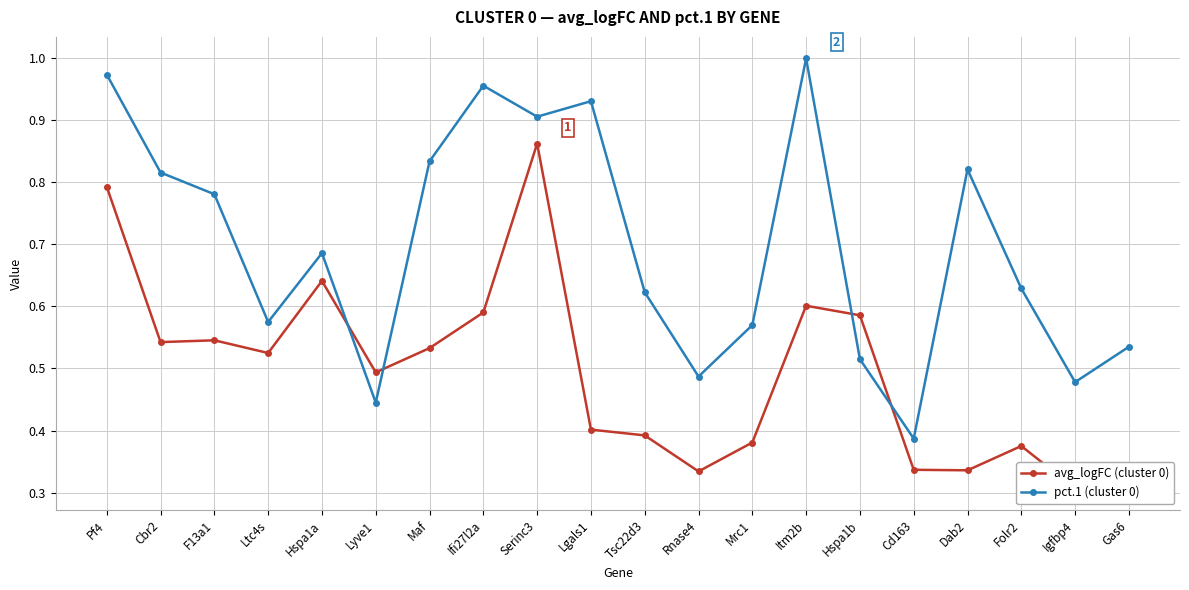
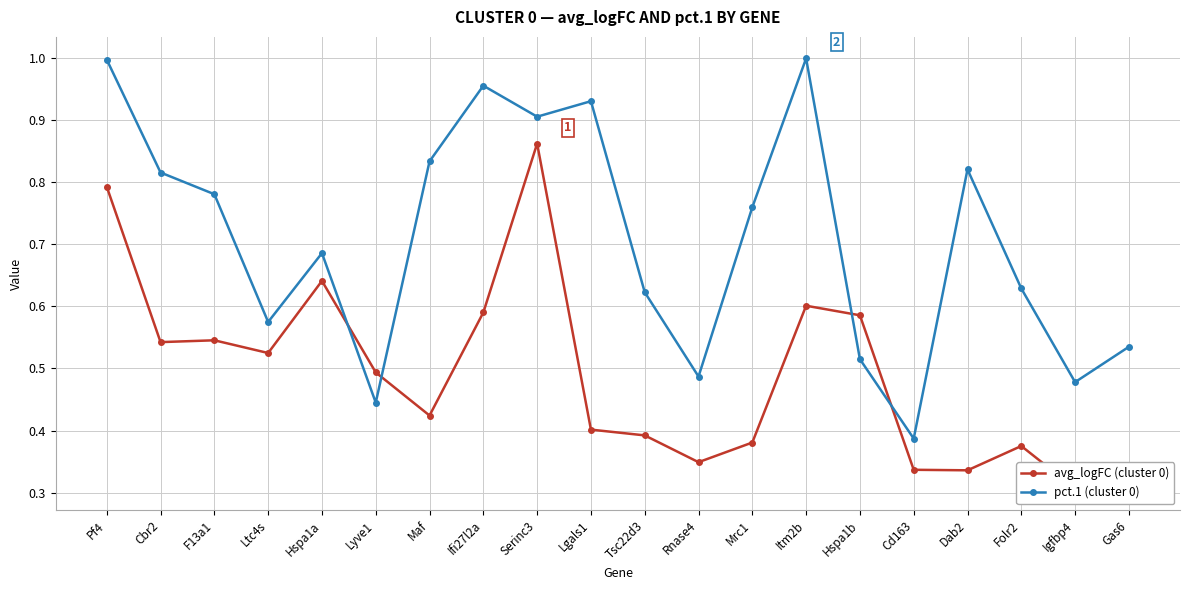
  {
    "avg_logFC (cluster 0)": {
      "Pf4": 0.79,
      "Cbr2": 0.54,
      "F13a1": 0.55,
      "Ltc4s": 0.52,
      "Hspa1a": 0.64,
      "Lyve1": 0.49,
-     "Maf": 0.53,
+     "Maf": 0.42,
      "Ifi27l2a": 0.59,
      "Lgals1": 0.40,
      "Tsc22d3": 0.39,
-     "Rnase4": 0.33,
+     "Rnase4": 0.35,
      "Mrc1": 0.38,
      "Itm2b": 0.60,
      "Hspa1b": 0.59,
      "Cd163": 0.34,
      "Dab2": 0.34,
      "Folr2": 0.37
    },
    "pct.1 (cluster 0)": {
-     "Pf4": 0.97,
+     "Pf4": 1.00,
      "Cbr2": 0.82,
      "F13a1": 0.78,
      "Ltc4s": 0.58,
      "Hspa1a": 0.69,
      "Lyve1": 0.45,
      "Maf": 0.83,
      "Ifi27l2a": 0.96,
      "Tsc22d3": 0.62,
      "Rnase4": 0.49,
-     "Mrc1": 0.57,
+     "Mrc1": 0.76,
      "Itm2b": 1.00,
      "Hspa1b": 0.52,
      "Cd163": 0.39,
      "Dab2": 0.82,
      "Folr2": 0.63,
      "Igfbp4": 0.48,
      "Gas6": 0.54
    }
  }
